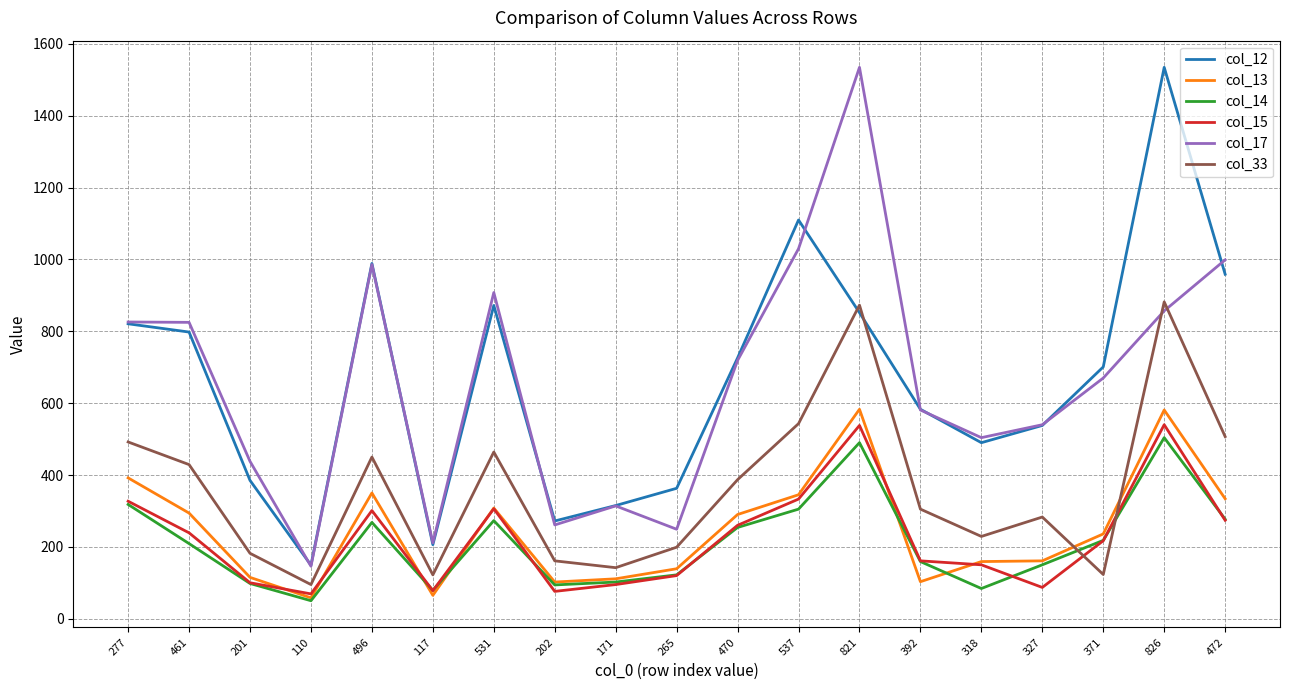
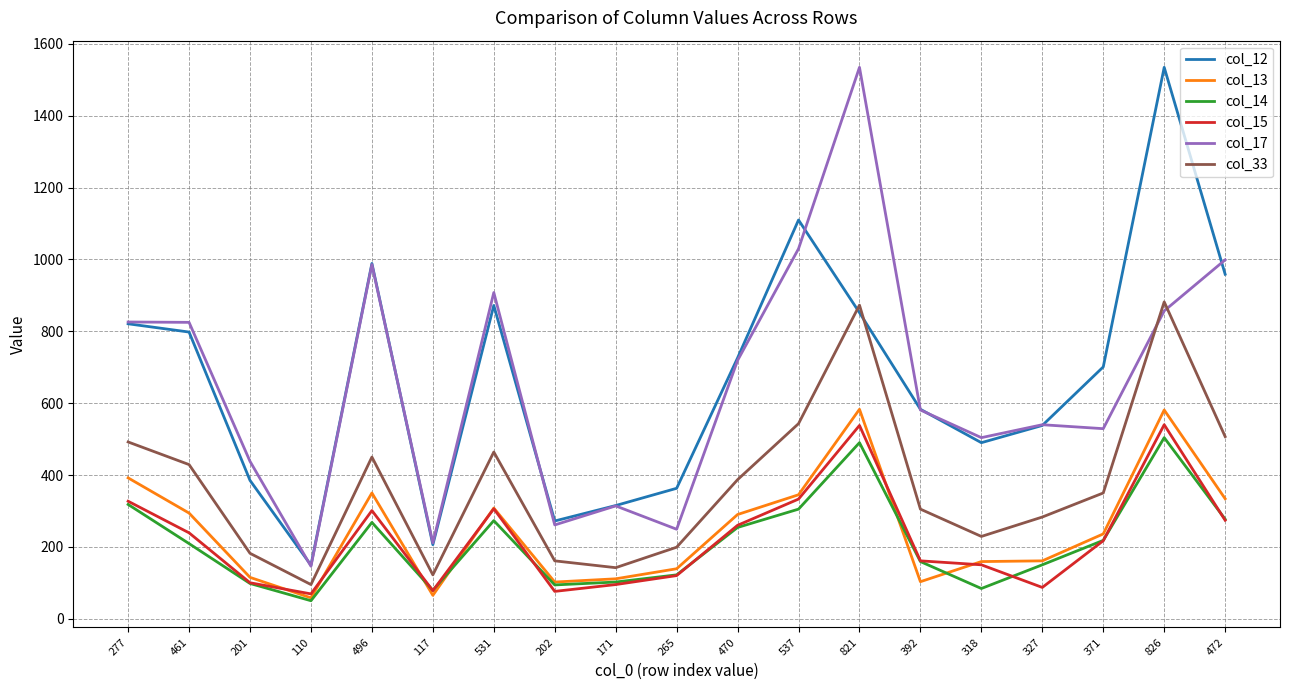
  {
    "col_12": {
      "461": 800,
      "201": 390,
      "531": 870,
      "202": 270,
      "265": 360,
      "537": 1110,
      "821": 850,
      "318": 490,
      "371": 700,
      "826": 1540,
      "472": 960
    },
    "col_13": {
      "277": 390,
      "461": 290,
      "201": 120,
      "110": 60,
      "496": 350,
      "117": 70,
      "202": 100,
      "171": 110,
      "265": 140,
      "470": 290,
      "537": 350,
      "821": 580,
      "392": 100,
      "318": 160,
      "327": 160,
      "371": 240,
      "826": 580,
      "472": 330
    },
    "col_14": {
      "277": 320,
      "461": 210,
      "110": 50,
      "496": 270,
      "531": 270,
      "202": 90,
      "171": 100,
      "537": 310,
      "821": 490,
      "318": 80,
      "327": 150,
      "826": 500
    },
    "col_15": {
      "277": 330,
      "461": 240,
      "110": 70,
      "496": 300,
      "202": 80,
      "171": 100,
      "537": 330,
      "821": 540,
      "318": 150,
      "327": 90,
      "826": 540
    },
    "col_17": {
      "461": 830,
      "201": 440,
      "531": 910,
      "202": 260,
      "265": 250,
      "537": 1030,
      "821": 1540,
      "318": 500,
-     "371": 670,
+     "371": 530,
      "826": 860,
      "472": 1000
    },
    "col_33": {
      "277": 490,
      "461": 430,
      "201": 180,
      "110": 100,
      "496": 450,
      "117": 120,
      "531": 460,
      "202": 160,
      "171": 140,
      "265": 200,
      "470": 390,
      "537": 540,
      "821": 870,
      "392": 310,
      "318": 230,
      "327": 280,
-     "371": 120,
+     "371": 350,
      "826": 880,
      "472": 510
    }
  }
